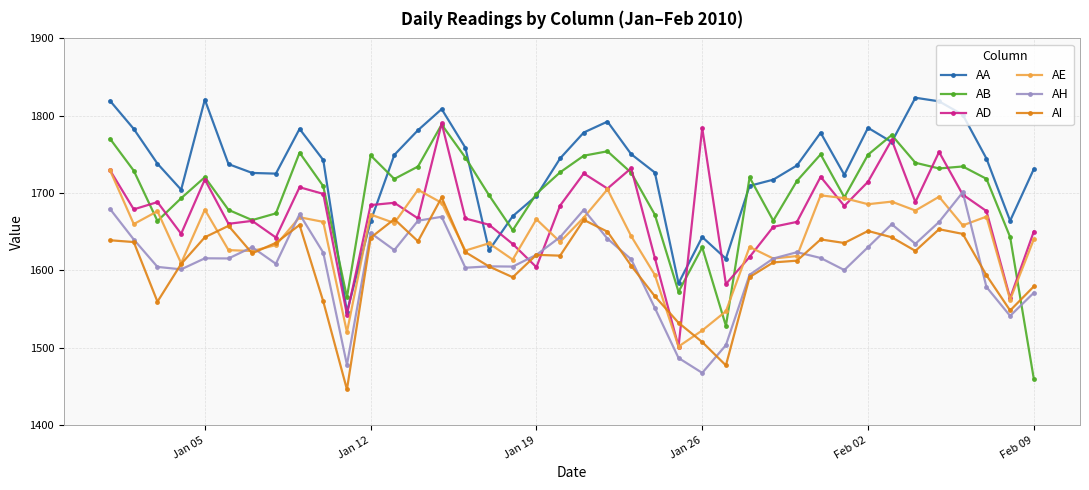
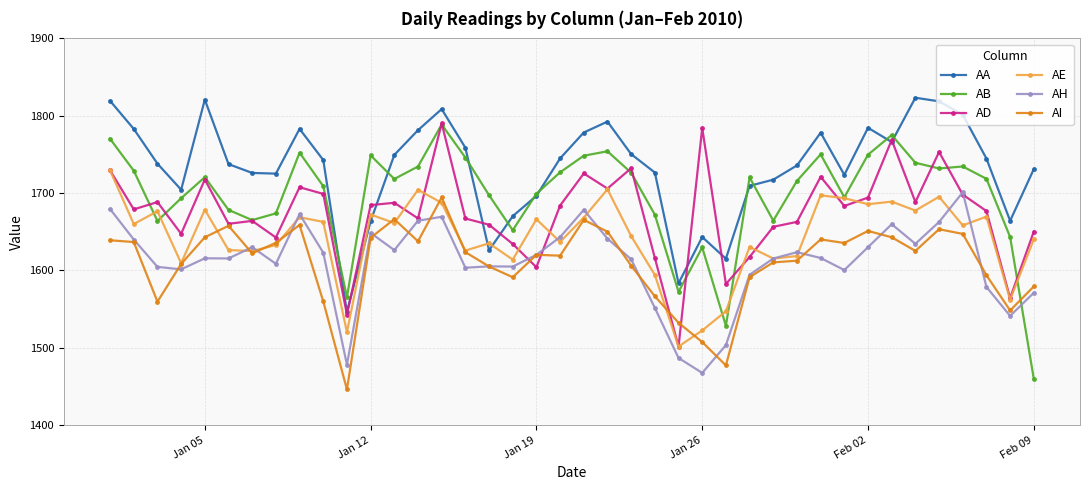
  {
    "AA": {
      "Jan 05": 1820,
      "Jan 12": 1660,
      "Jan 26": 1640,
      "Feb 02": 1780,
      "Feb 09": 1730
    },
    "AB": {
      "Jan 12": 1750,
      "Jan 26": 1630,
      "Feb 02": 1750,
      "Feb 09": 1460
    },
    "AD": {
      "Jan 12": 1680,
      "Jan 19": 1600,
      "Jan 26": 1780,
-     "Feb 02": 1710,
+     "Feb 02": 1690,
      "Feb 09": 1650
    },
    "AH": {
      "Jan 05": 1620,
      "Jan 12": 1650,
      "Jan 26": 1470,
      "Feb 02": 1630,
      "Feb 09": 1570
    }
  }
